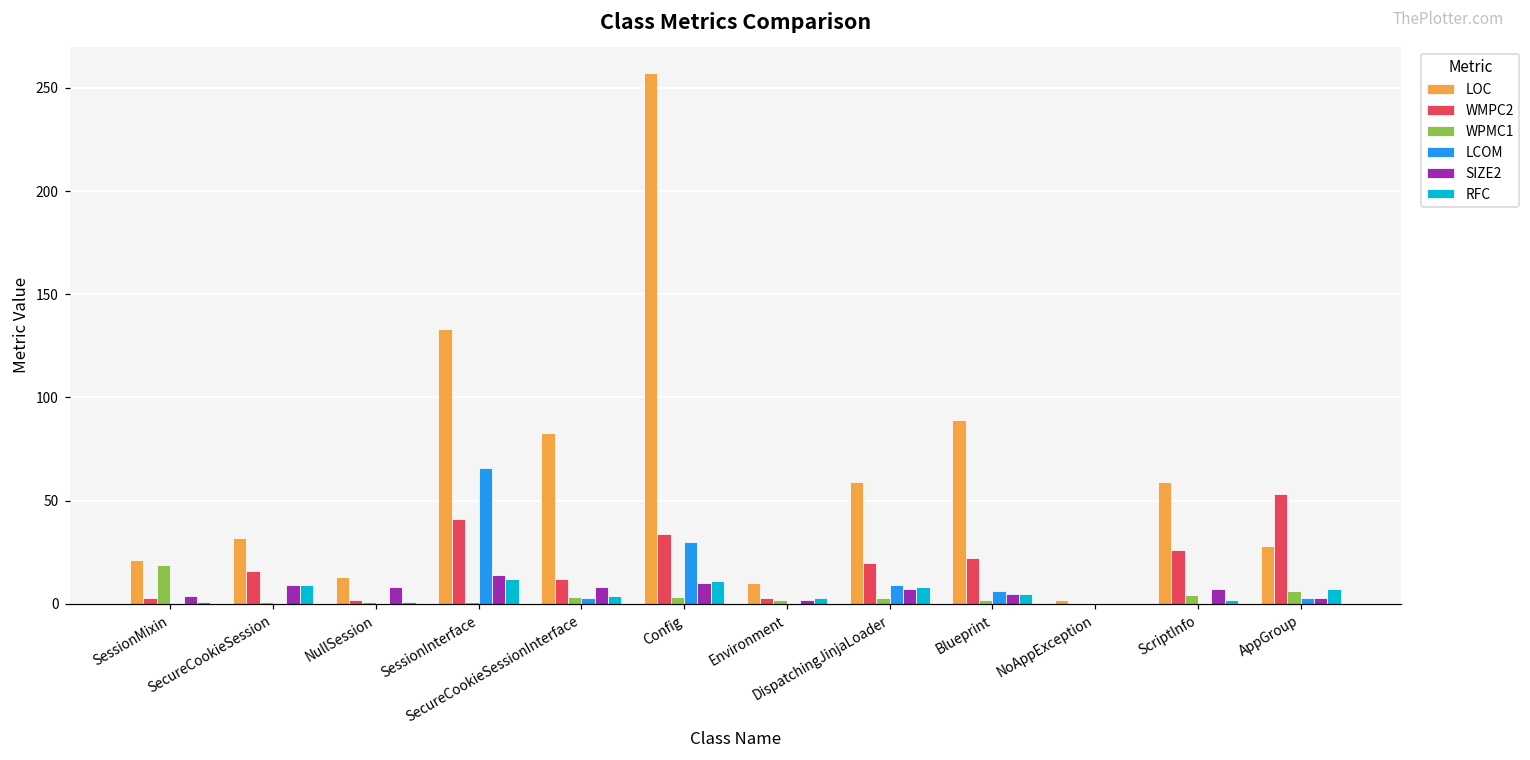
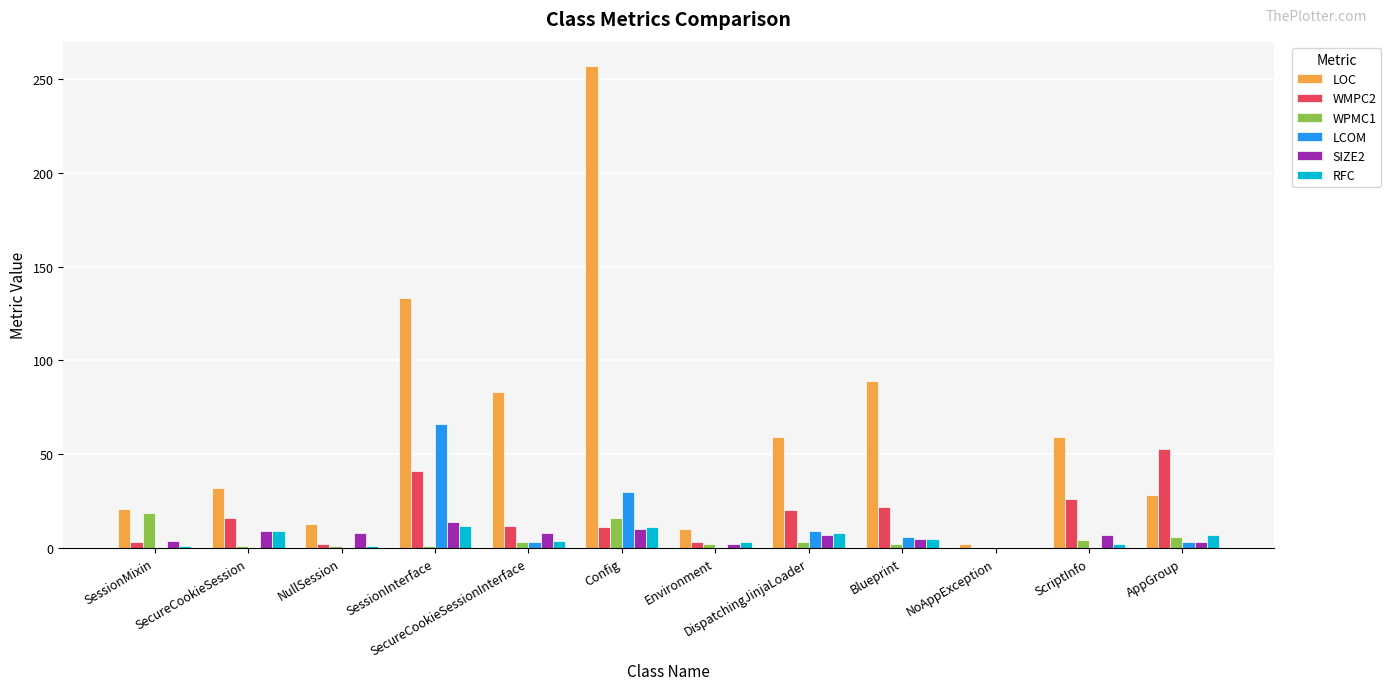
  {
    "LOC": {
      "SessionMixin": 21,
      "SecureCookieSession": 32,
      "NullSession": 13,
      "SessionInterface": 133,
      "SecureCookieSessionInterface": 83,
      "Config": 257,
      "Environment": 10,
      "DispatchingJinjaLoader": 59,
      "Blueprint": 89,
      "NoAppException": 2,
      "ScriptInfo": 59,
      "AppGroup": 28
    },
    "WMPC2": {
      "SessionMixin": 3,
      "SecureCookieSession": 16,
      "NullSession": 2,
      "SessionInterface": 41,
      "SecureCookieSessionInterface": 12,
-     "Config": 34,
+     "Config": 11,
      "Environment": 3,
      "DispatchingJinjaLoader": 20,
      "Blueprint": 22,
      "NoAppException": 0,
      "ScriptInfo": 26,
      "AppGroup": 53
    },
    "WPMC1": {
      "SessionMixin": 19,
      "SecureCookieSessionInterface": 3,
-     "Config": 3,
+     "Config": 16,
      "Environment": 2,
      "DispatchingJinjaLoader": 3,
      "Blueprint": 2,
      "NoAppException": 0,
      "ScriptInfo": 5,
      "AppGroup": 6
    },
    "SIZE2": {
      "SessionMixin": 4,
      "SecureCookieSession": 9,
      "NullSession": 8,
      "SessionInterface": 14,
      "SecureCookieSessionInterface": 8,
      "Config": 10,
      "Environment": 2,
      "DispatchingJinjaLoader": 7,
      "Blueprint": 5,
      "NoAppException": 0,
      "ScriptInfo": 7,
      "AppGroup": 3
    }
  }
